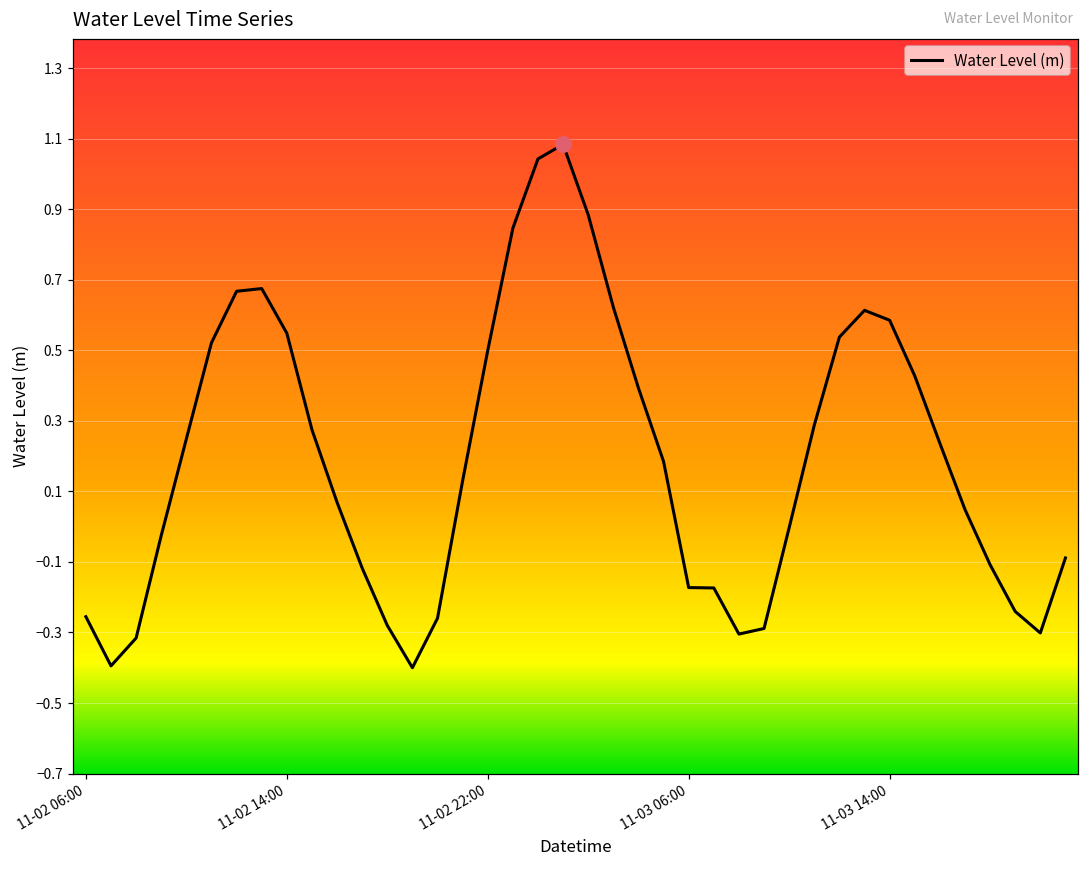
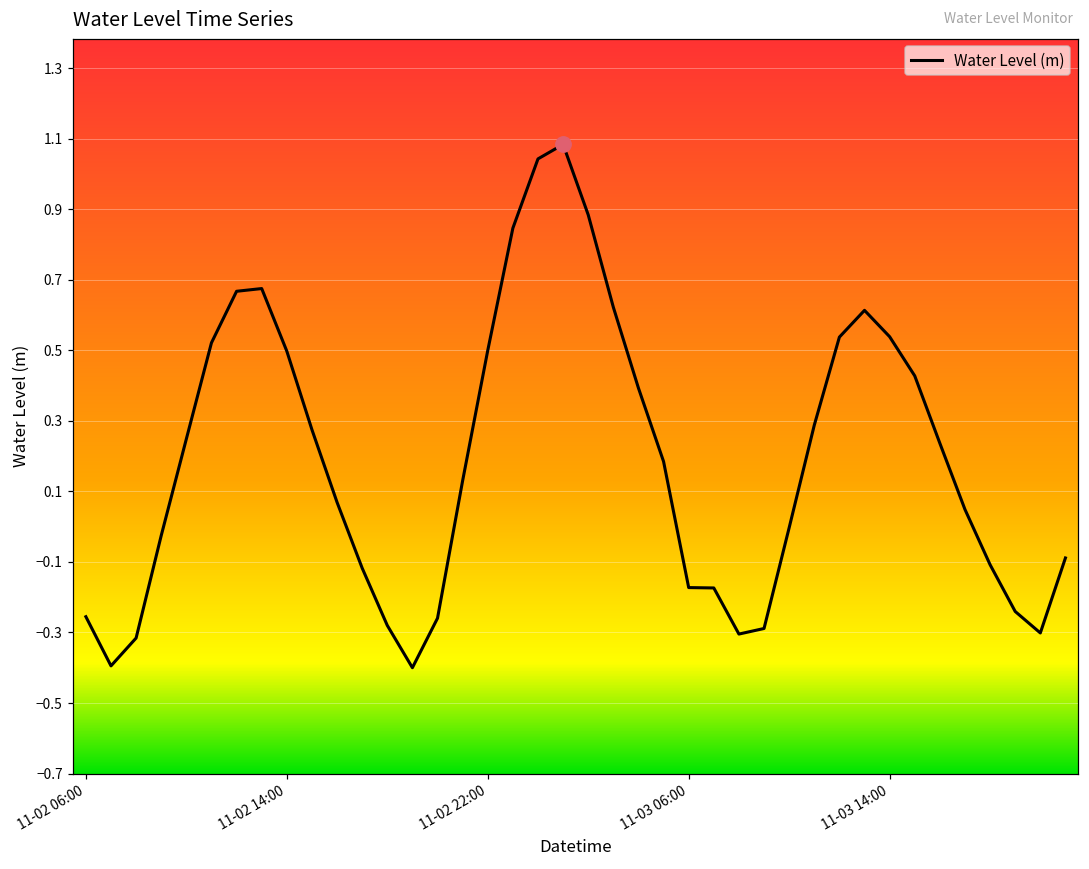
  {
    "Water Level (m)": {
      "11-02 06:00": -0.26,
-     "11-02 14:00": 0.55,
+     "11-02 14:00": 0.50,
      "11-02 22:00": 0.50,
      "11-03 06:00": -0.17,
-     "11-03 14:00": 0.59
+     "11-03 14:00": 0.54
    }
  }
